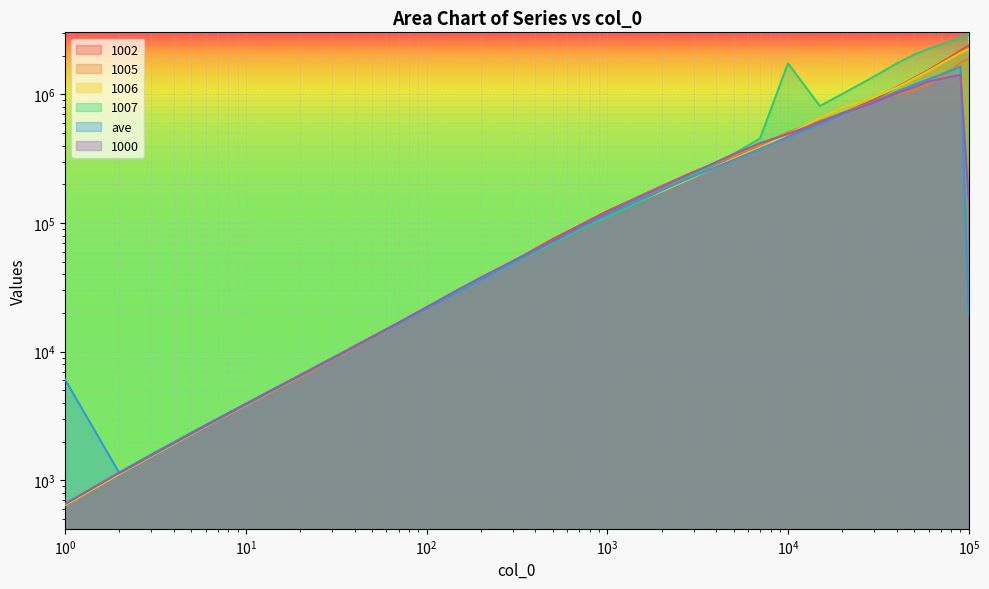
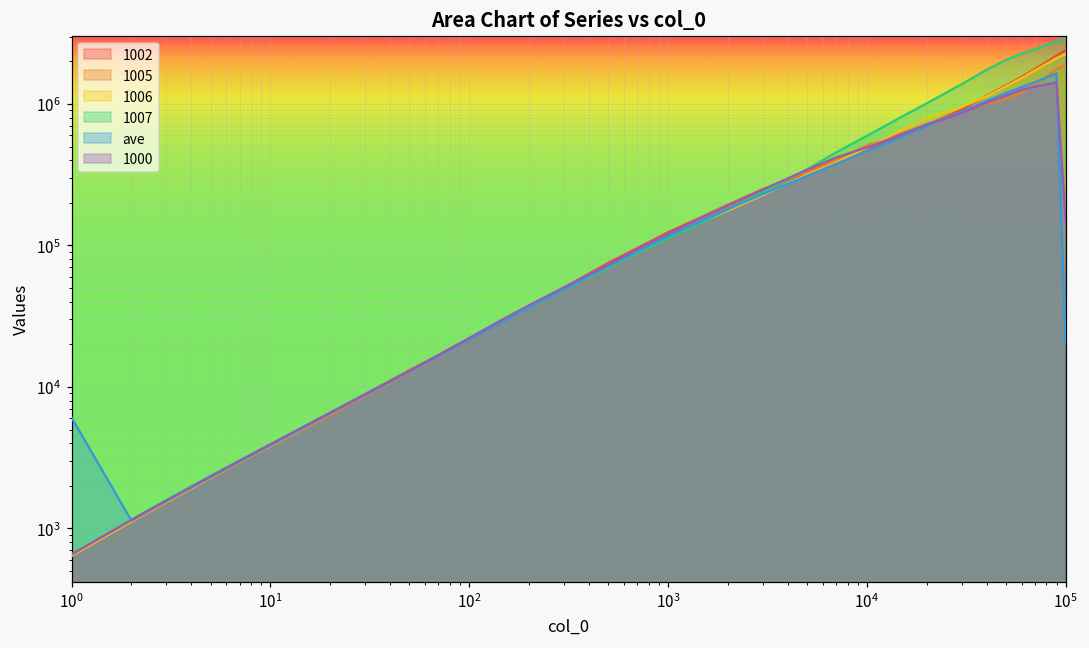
  {
    "1007": {
-     "10^4": 1700000,
+     "10^4": 600000,
      "10^5": 2900000
    },
    "ave": {
      "10^0": 6000,
      "10^5": 19000
    },
    "1000": {
      "10^5": 150000
    }
  }
